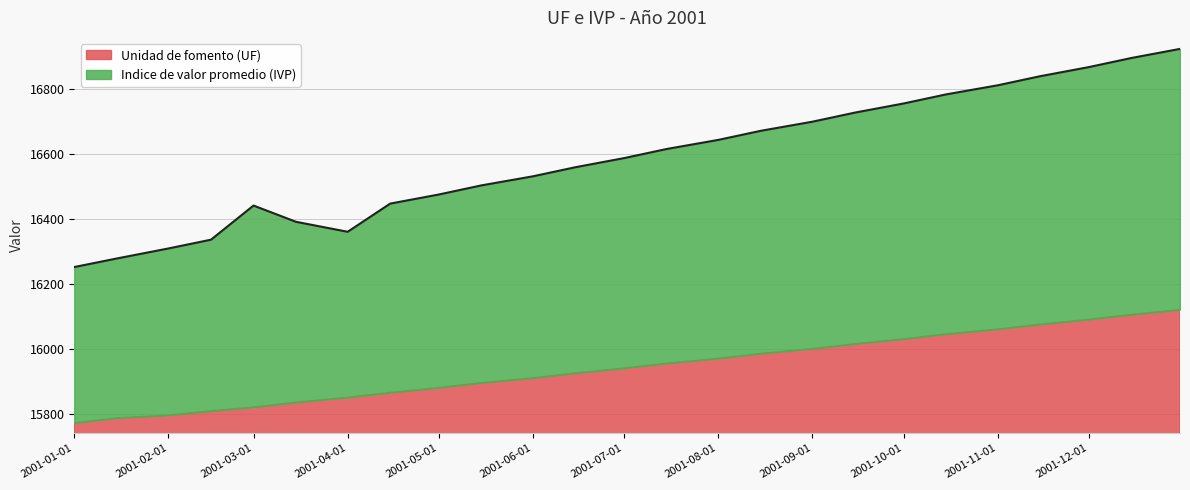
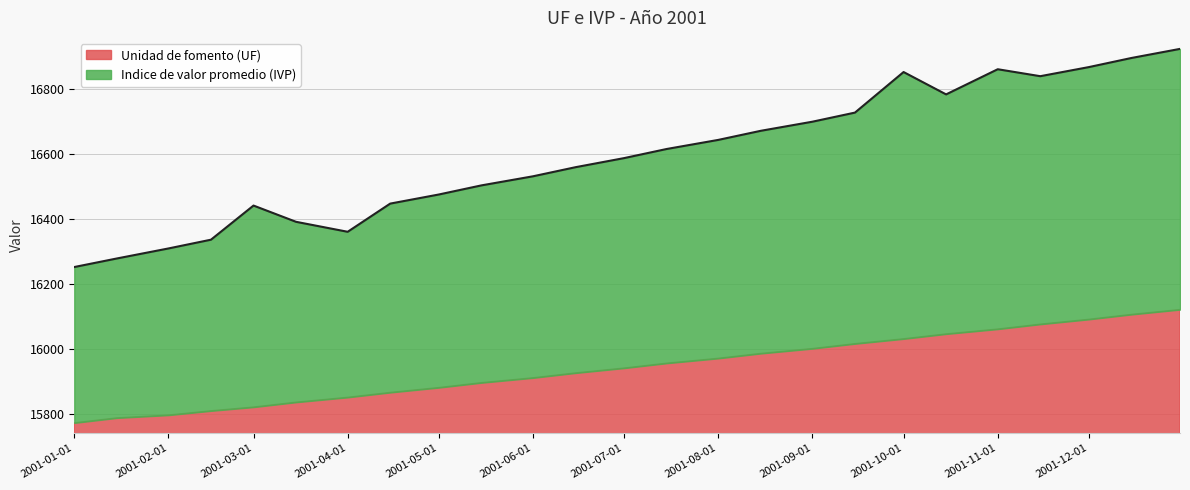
  {
    "Indice de valor promedio (IVP)": {
      "2001-01-01": 16250,
      "2001-02-01": 16310,
      "2001-03-01": 16440,
      "2001-04-01": 16360,
      "2001-05-01": 16470,
      "2001-06-01": 16530,
      "2001-07-01": 16590,
      "2001-08-01": 16640,
      "2001-09-01": 16700,
-     "2001-10-01": 16750,
-     "2001-11-01": 16810,
+     "2001-10-01": 16850,
+     "2001-11-01": 16860,
      "2001-12-01": 16870
    },
    "Unidad de fomento (UF)": {
      "2001-01-01": 15770,
      "2001-02-01": 15800,
      "2001-03-01": 15820,
      "2001-04-01": 15850,
      "2001-05-01": 15880,
      "2001-06-01": 15910,
      "2001-07-01": 15940,
      "2001-08-01": 15970,
      "2001-09-01": 16000,
      "2001-10-01": 16030,
      "2001-11-01": 16060,
      "2001-12-01": 16090
    }
  }
